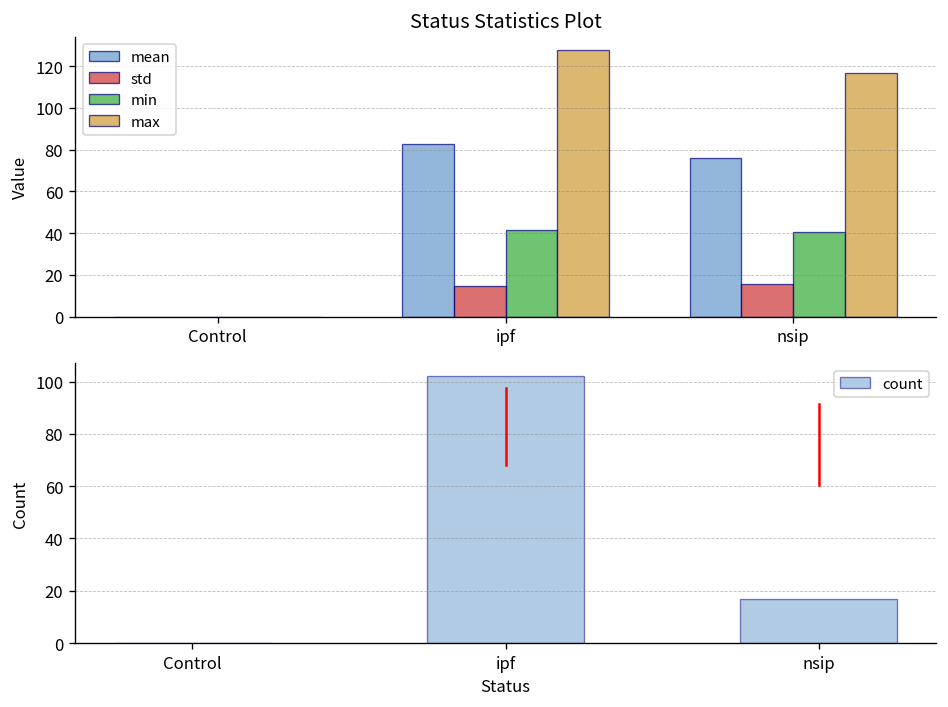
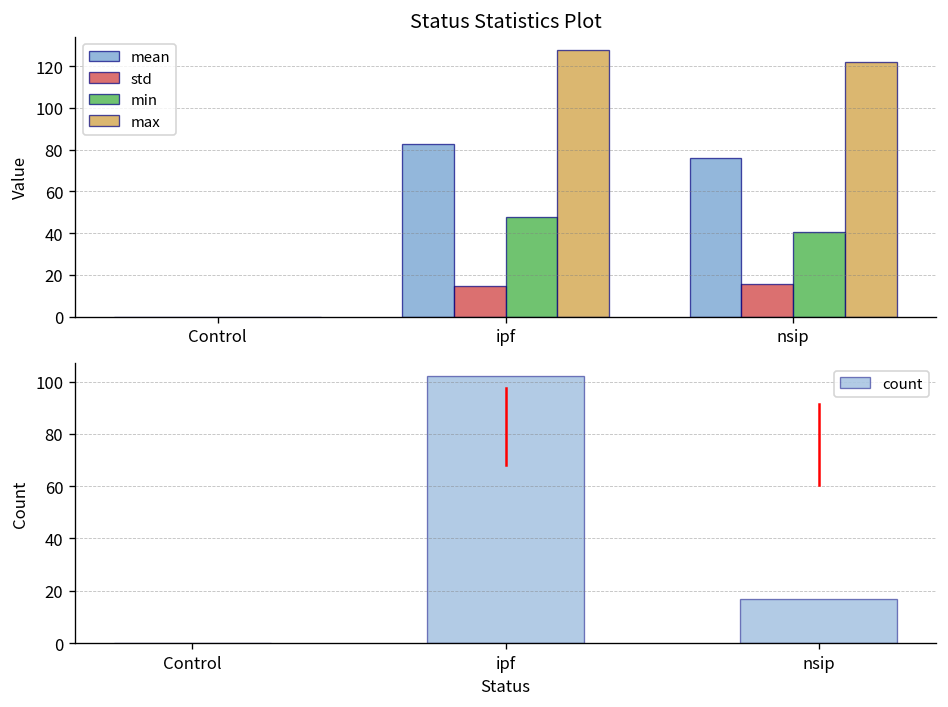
  {
    "Status Statistics Plot": {
      "mean": {
        "Control": 0,
        "ipf": 83,
        "nsip": 76
      },
      "std": {
        "Control": 0,
        "ipf": 15,
        "nsip": 15
      },
      "min": {
        "Control": 0,
-       "ipf": 42,
+       "ipf": 48,
        "nsip": 40
      },
      "max": {
        "Control": 0,
        "ipf": 128,
-       "nsip": 117
+       "nsip": 122
      }
    }
  }
